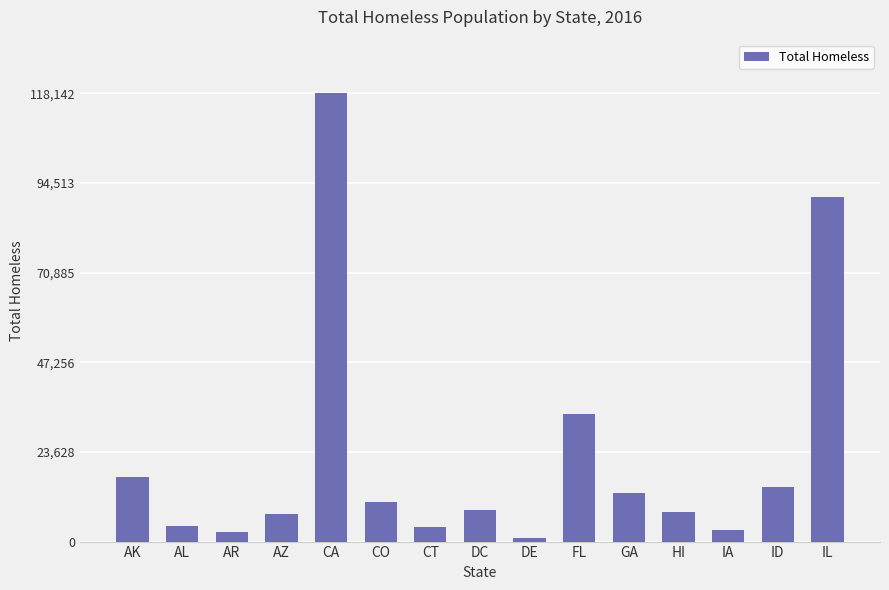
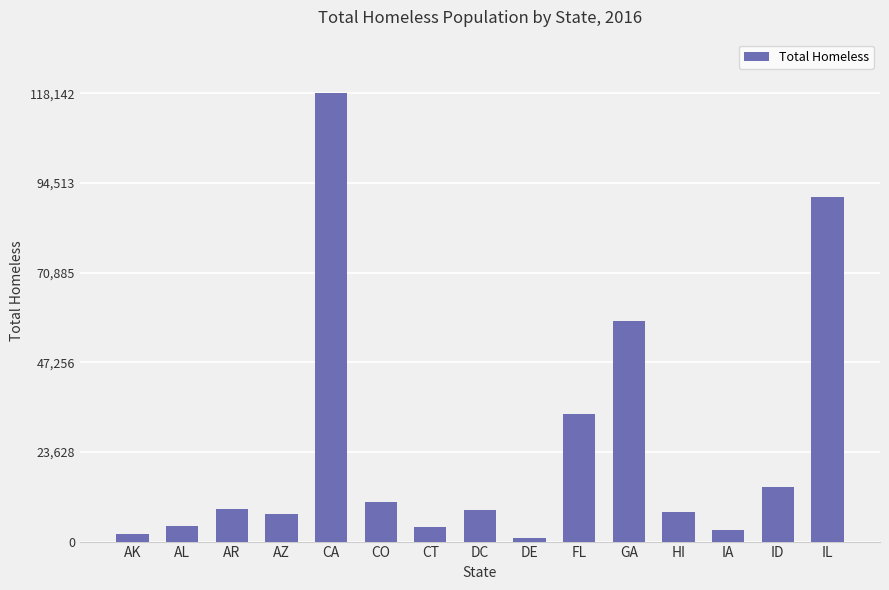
  {
-   "AK": "17,000",
+   "AK": "2,000",
    "AL": "4,000",
-   "AR": "2,000",
+   "AR": "9,000",
    "AZ": "7,000",
    "CA": "118,000",
    "CO": "11,000",
    "CT": "4,000",
    "DC": "8,000",
    "DE": "1,000",
    "FL": "34,000",
-   "GA": "13,000",
+   "GA": "58,000",
    "HI": "8,000",
    "IA": "3,000",
    "ID": "14,000",
    "IL": "91,000"
  }
